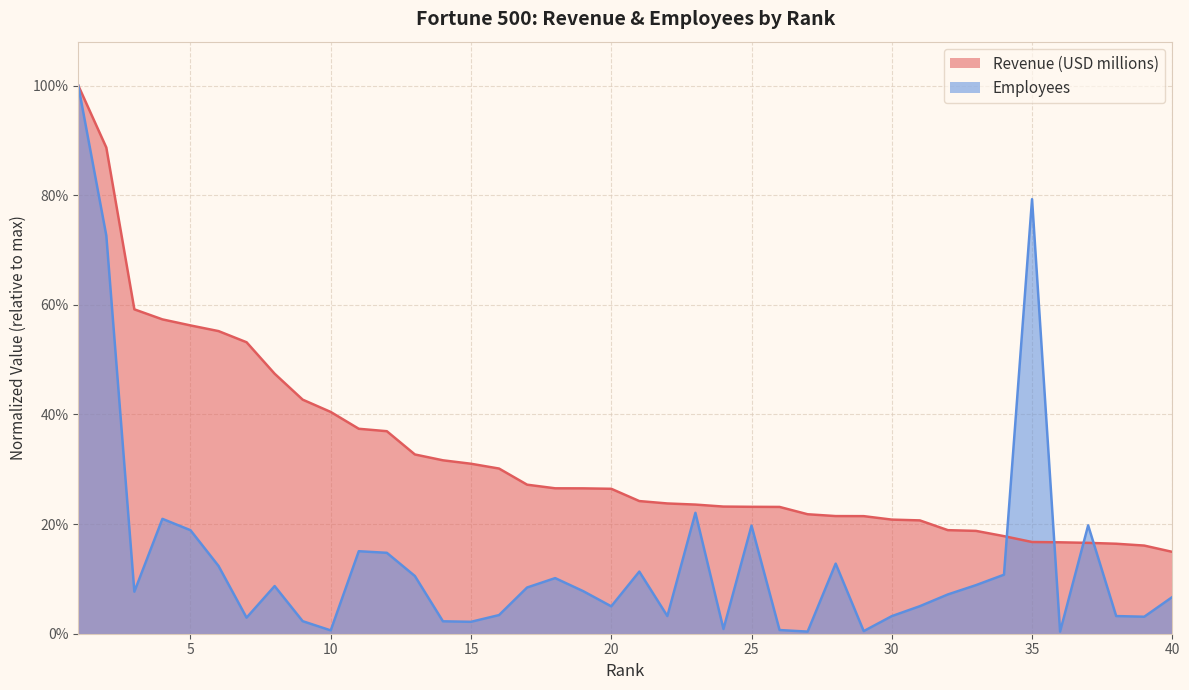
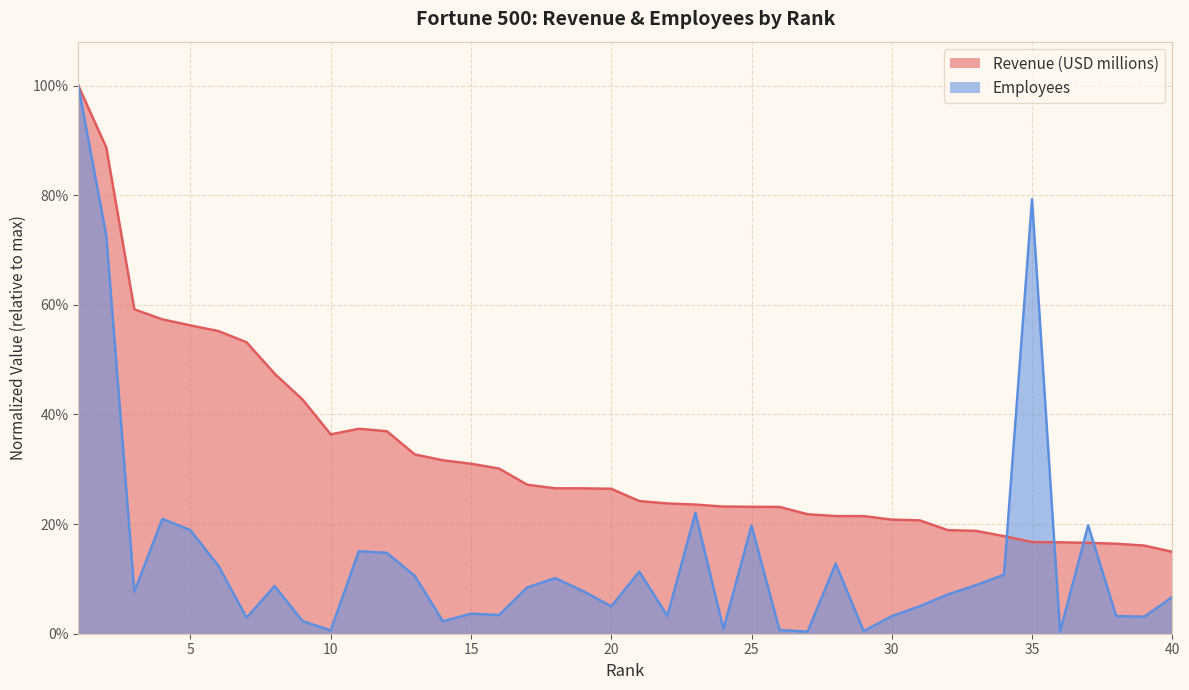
  {
    "Revenue (USD millions)": {
      "5": "56%",
-     "10": "40%",
+     "10": "36%",
      "15": "31%",
      "20": "26%",
      "25": "23%",
      "30": "21%",
      "35": "17%",
      "40": "15%"
    },
    "Employees": {
      "5": "19%",
      "10": "1%",
-     "15": "2%",
+     "15": "4%",
      "20": "5%",
      "25": "20%",
      "30": "3%",
      "35": "79%",
      "40": "7%"
    }
  }
